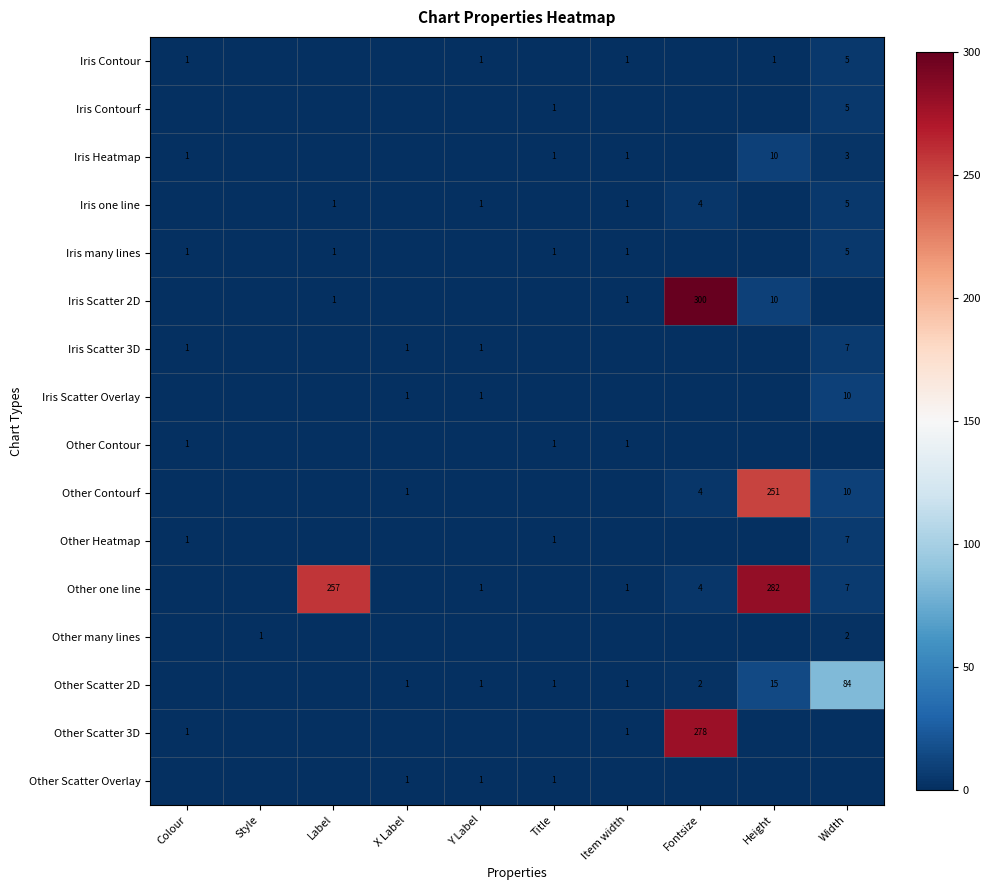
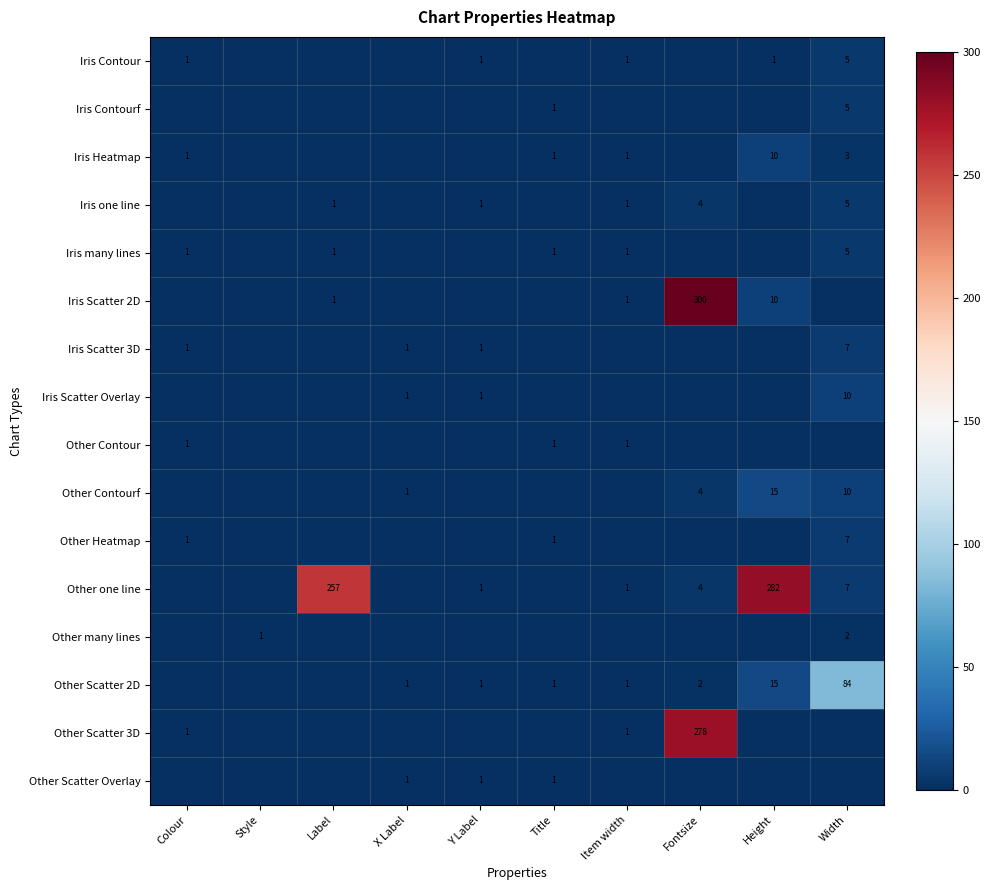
  {
    "Iris Contour": {
      "Colour": 1,
      "Y Label": 1,
      "Item width": 1,
      "Height": 1,
      "Width": 5
    },
    "Iris Contourf": {
      "Title": 1,
      "Width": 5
    },
    "Iris Heatmap": {
      "Colour": 1,
      "Title": 1,
      "Item width": 1,
      "Height": 10,
      "Width": 3
    },
    "Iris one line": {
      "Label": 1,
      "Y Label": 1,
      "Item width": 1,
      "Fontsize": 4,
      "Width": 5
    },
    "Iris many lines": {
      "Colour": 1,
      "Label": 1,
      "Title": 1,
      "Item width": 1,
      "Width": 5
    },
    "Iris Scatter 2D": {
      "Label": 1,
      "Item width": 1,
      "Fontsize": 300,
      "Height": 10
    },
    "Iris Scatter 3D": {
      "Colour": 1,
      "X Label": 1,
      "Y Label": 1,
      "Width": 7
    },
    "Iris Scatter Overlay": {
      "X Label": 1,
      "Y Label": 1,
      "Width": 10
    },
    "Other Contour": {
      "Colour": 1,
      "Title": 1,
      "Item width": 1
    },
    "Other Contourf": {
      "X Label": 1,
      "Fontsize": 4,
-     "Height": 251,
+     "Height": 15,
      "Width": 10
    },
    "Other Heatmap": {
      "Colour": 1,
      "Title": 1,
      "Width": 7
    },
    "Other one line": {
      "Label": 257,
      "Y Label": 1,
      "Item width": 1,
      "Fontsize": 4,
      "Height": 282,
      "Width": 7
    },
    "Other many lines": {
      "Style": 1,
      "Width": 2
    },
    "Other Scatter 2D": {
      "X Label": 1,
      "Y Label": 1,
      "Title": 1,
      "Item width": 1,
      "Fontsize": 2,
      "Height": 15,
      "Width": 84
    },
    "Other Scatter 3D": {
      "Colour": 1,
      "Item width": 1,
      "Fontsize": 278
    },
    "Other Scatter Overlay": {
      "X Label": 1,
      "Y Label": 1,
      "Title": 1
    }
  }
